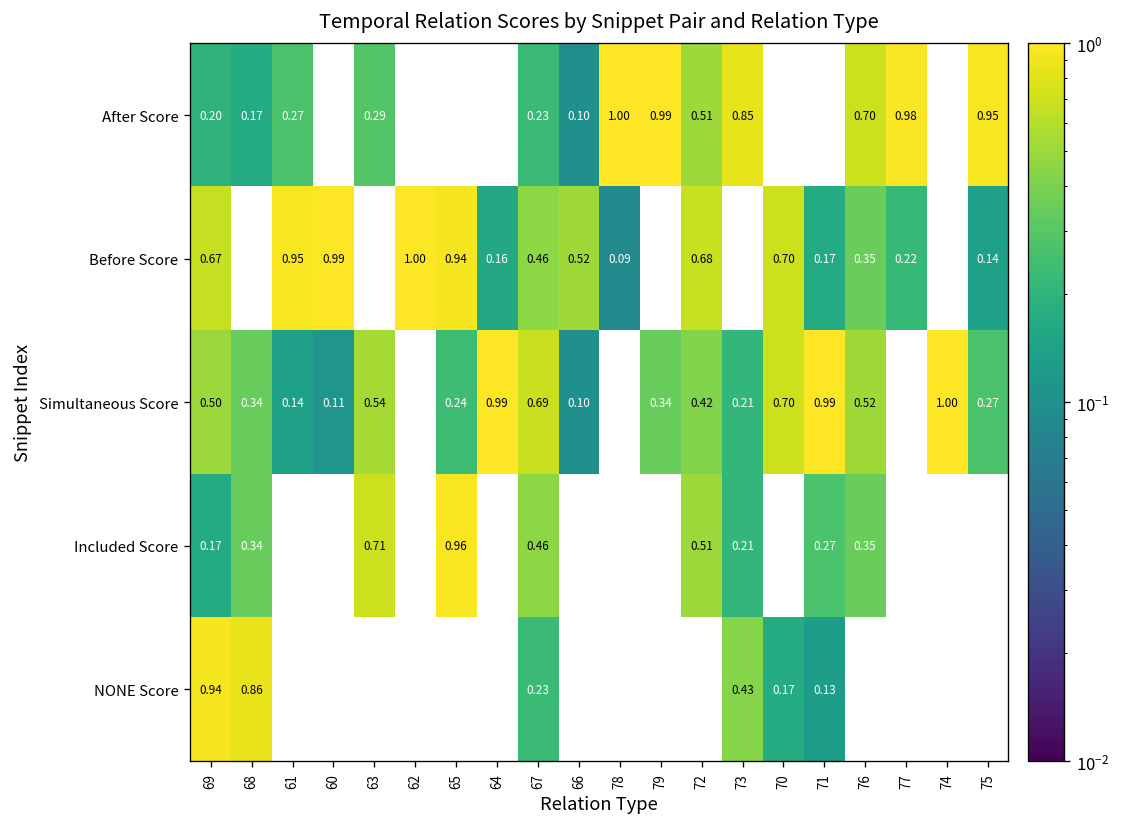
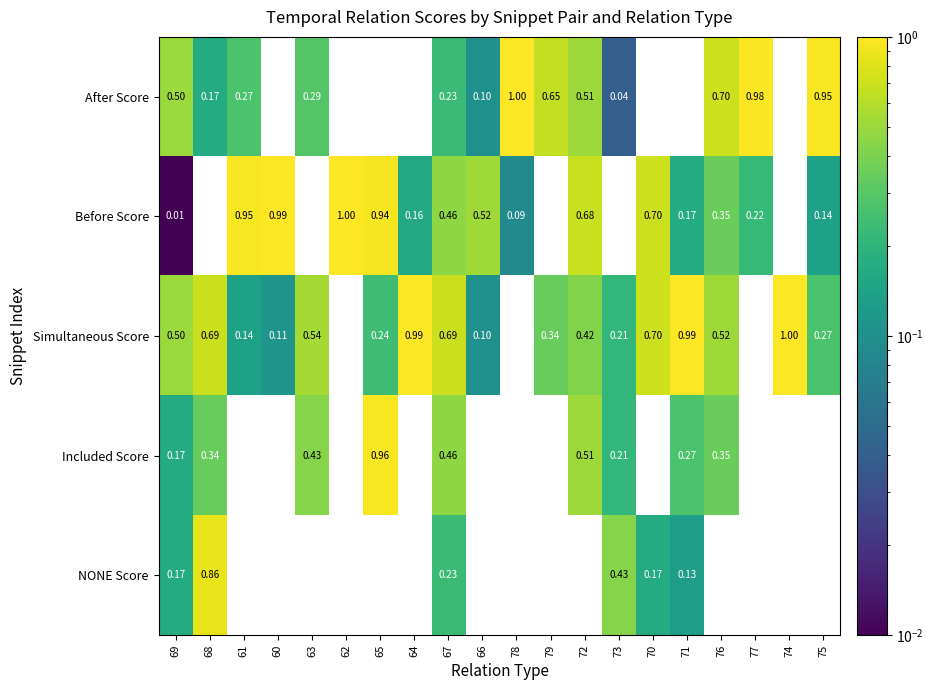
  {
    "After Score": {
-     "69": 0.20,
+     "69": 0.50,
      "68": 0.17,
      "61": 0.27,
      "63": 0.29,
      "67": 0.23,
      "66": 0.10,
      "78": 1.00,
-     "79": 0.99,
+     "79": 0.65,
      "72": 0.51,
-     "73": 0.85,
+     "73": 0.04,
      "76": 0.70,
      "77": 0.98,
      "75": 0.95
    },
    "Before Score": {
-     "69": 0.67,
+     "69": 0.01,
      "61": 0.95,
      "60": 0.99,
      "62": 1.00,
      "65": 0.94,
      "64": 0.16,
      "67": 0.46,
      "66": 0.52,
      "78": 0.09,
      "72": 0.68,
      "70": 0.70,
      "71": 0.17,
      "76": 0.35,
      "77": 0.22,
      "75": 0.14
    },
    "Simultaneous Score": {
      "69": 0.50,
-     "68": 0.34,
+     "68": 0.69,
      "61": 0.14,
      "60": 0.11,
      "63": 0.54,
      "65": 0.24,
      "64": 0.99,
      "67": 0.69,
      "66": 0.10,
      "79": 0.34,
      "72": 0.42,
      "73": 0.21,
      "70": 0.70,
      "71": 0.99,
      "76": 0.52,
      "74": 1.00,
      "75": 0.27
    },
    "Included Score": {
      "69": 0.17,
      "68": 0.34,
-     "63": 0.71,
+     "63": 0.43,
      "65": 0.96,
      "67": 0.46,
      "72": 0.51,
      "73": 0.21,
      "71": 0.27,
      "76": 0.35
    },
    "NONE Score": {
-     "69": 0.94,
+     "69": 0.17,
      "68": 0.86,
      "67": 0.23,
      "73": 0.43,
      "70": 0.17,
      "71": 0.13
    }
  }
